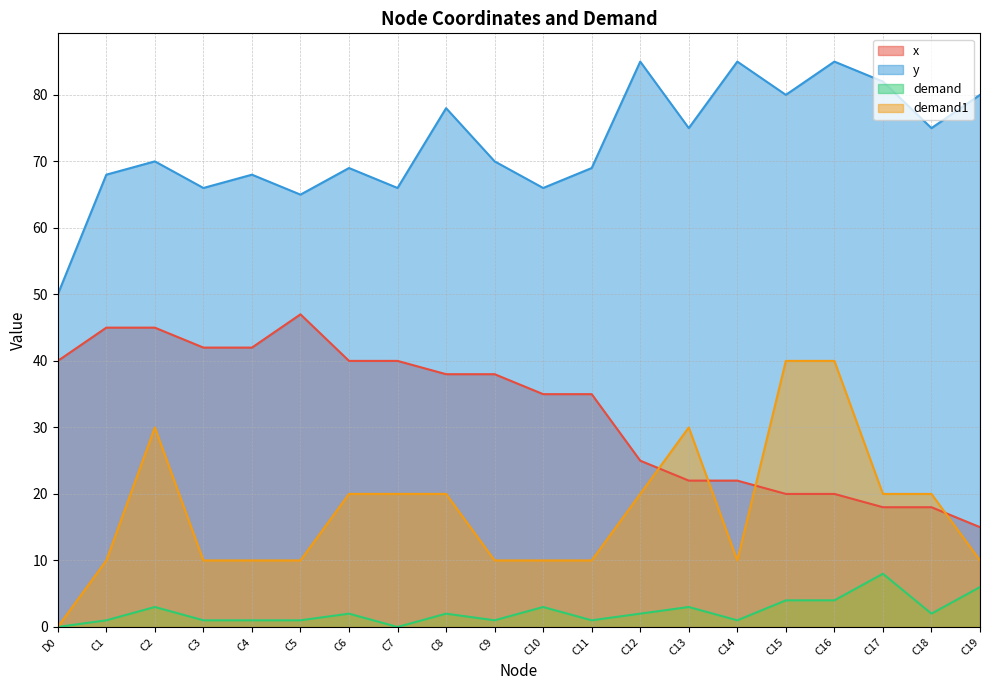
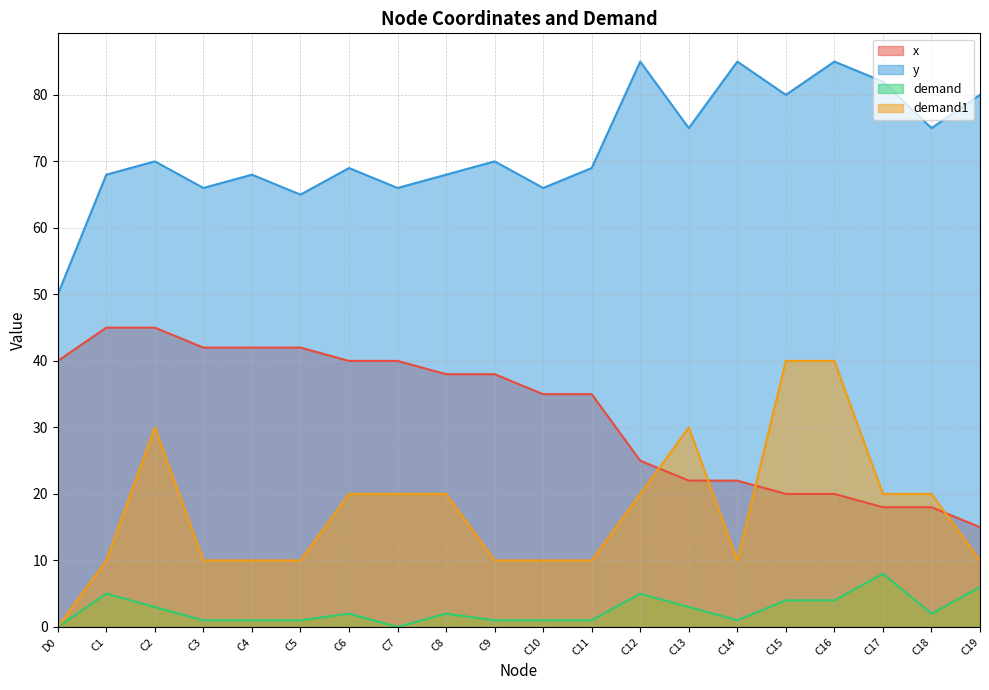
  {
    "x": {
      "D0": 40,
      "C1": 45,
      "C2": 45,
      "C3": 42,
      "C4": 42,
-     "C5": 47,
+     "C5": 42,
      "C6": 40,
      "C7": 40,
      "C8": 38,
      "C9": 38,
      "C10": 35,
      "C11": 35,
      "C12": 25,
      "C13": 22,
      "C14": 22,
      "C15": 20,
      "C16": 20,
      "C17": 18,
      "C18": 18,
      "C19": 15
    },
    "y": {
      "D0": 50,
      "C1": 68,
      "C2": 70,
      "C3": 66,
      "C4": 68,
      "C5": 65,
      "C6": 69,
      "C7": 66,
-     "C8": 78,
+     "C8": 68,
      "C9": 70,
      "C10": 66,
      "C11": 69,
      "C12": 85,
      "C13": 75,
      "C14": 85,
      "C15": 80,
      "C16": 85,
      "C18": 75,
      "C19": 80
    },
    "demand": {
-     "C1": 1,
+     "C1": 5,
      "C2": 3,
      "C3": 1,
      "C4": 1,
      "C5": 1,
      "C6": 2,
      "C7": 0,
      "C8": 2,
      "C9": 1,
-     "C10": 3,
+     "C10": 1,
      "C11": 1,
-     "C12": 2,
+     "C12": 5,
      "C13": 3,
      "C14": 1,
      "C15": 4,
      "C16": 4,
      "C17": 8,
      "C18": 2,
      "C19": 6
    },
    "demand1": {
      "C1": 10,
      "C2": 30,
      "C3": 10,
      "C4": 10,
      "C5": 10,
      "C6": 20,
      "C7": 20,
      "C8": 20,
      "C9": 10,
      "C10": 10,
      "C11": 10,
      "C12": 20,
      "C13": 30,
      "C14": 10,
      "C15": 40,
      "C16": 40,
      "C17": 20,
      "C18": 20,
      "C19": 10
    }
  }
